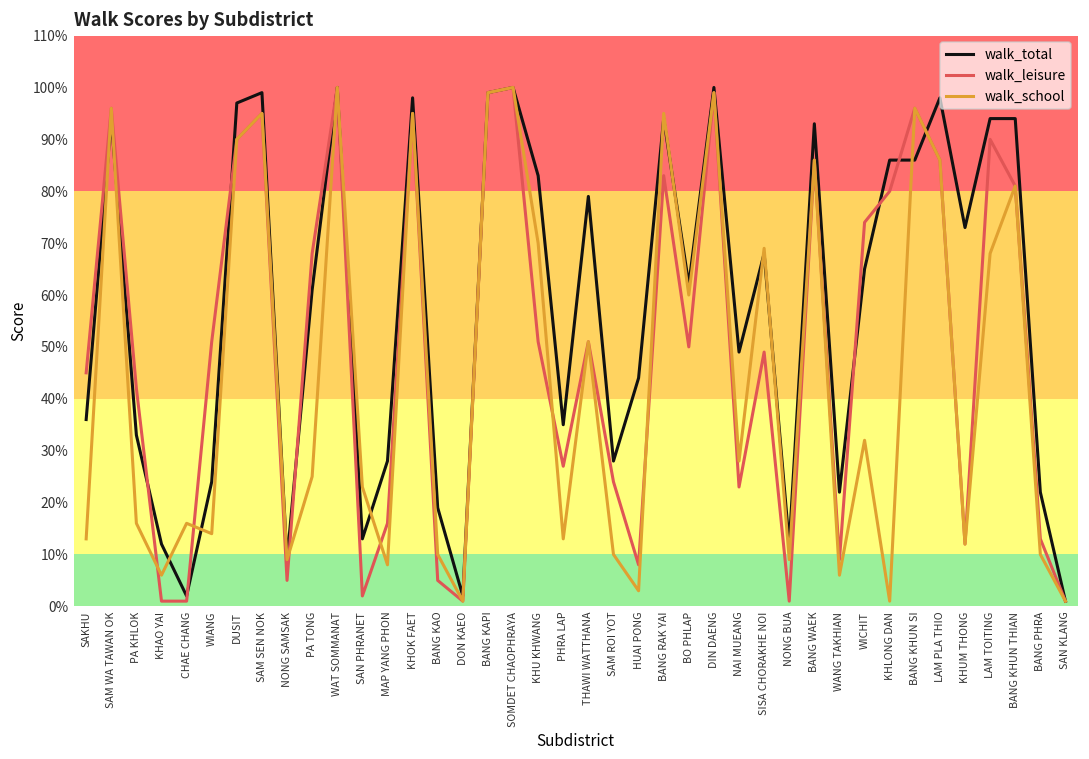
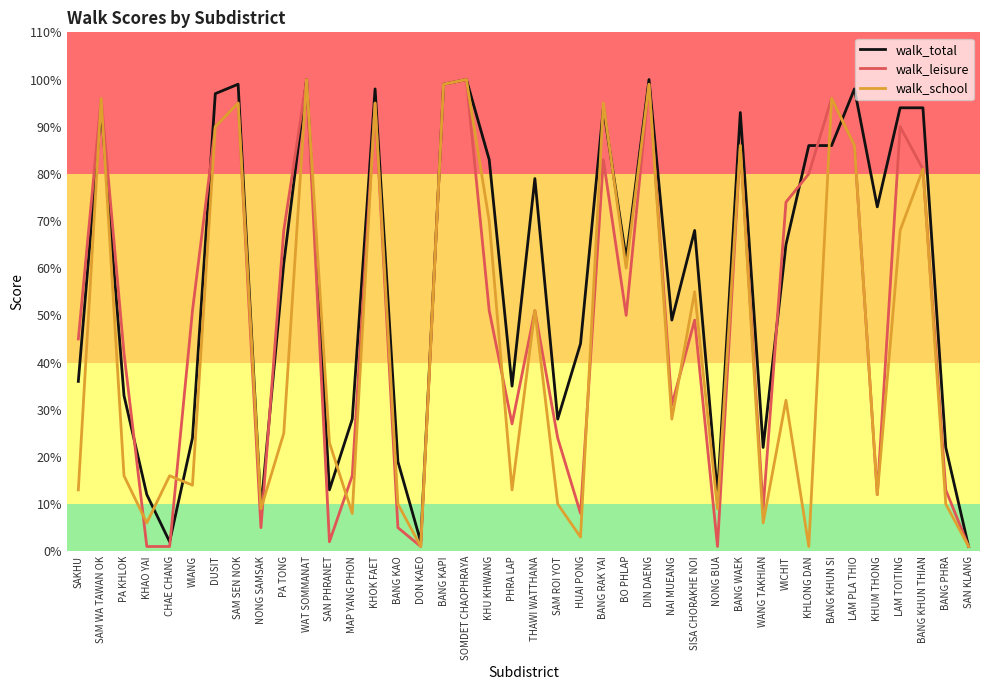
  {
    "walk_total": {
      "SAKHU": "36%",
      "SAM WA TAWAN OK": "94%",
      "PA KHLOK": "33%",
      "KHAO YAI": "12%",
      "CHAE CHANG": "2%",
      "WIANG": "24%",
      "DUSIT": "97%",
      "SAM SEN NOK": "99%",
      "PA TONG": "61%",
      "SAN PHRANET": "13%",
      "MAP YANG PHON": "28%",
      "KHOK FAET": "98%",
      "BANG KAO": "19%",
      "DON KAEO": "2%",
      "KHU KHWANG": "83%",
      "PHRA LAP": "35%",
      "THAWI WATTHANA": "79%",
      "SAM ROI YOT": "28%",
      "HUAI PONG": "44%",
      "BANG RAK YAI": "94%",
      "BO PHLAP": "62%",
      "DIN DAENG": "100%",
      "NAI MUEANG": "49%",
      "SISA CHORAKHE NOI": "68%",
      "NONG BUA": "12%",
      "BANG WAEK": "93%",
      "WANG TAKHIAN": "22%",
      "WICHIT": "65%",
      "KHLONG DAN": "86%",
      "BANG KHUN SI": "86%",
      "LAM PLA THIO": "98%",
      "KHUM THONG": "73%",
      "LAM TOITING": "94%",
      "BANG KHUN THIAN": "94%",
      "BANG PHRA": "22%"
    },
    "walk_leisure": {
      "SAKHU": "45%",
      "PA KHLOK": "42%",
      "KHAO YAI": "1%",
      "CHAE CHANG": "1%",
      "WIANG": "51%",
      "NONG SAMSAK": "5%",
      "PA TONG": "68%",
      "SAN PHRANET": "2%",
      "MAP YANG PHON": "16%",
      "BANG KAO": "5%",
      "KHU KHWANG": "51%",
      "PHRA LAP": "27%",
      "SAM ROI YOT": "24%",
      "HUAI PONG": "8%",
      "BANG RAK YAI": "83%",
      "BO PHLAP": "50%",
-     "NAI MUEANG": "23%",
+     "NAI MUEANG": "31%",
      "SISA CHORAKHE NOI": "49%",
      "NONG BUA": "1%",
      "WANG TAKHIAN": "9%",
      "WICHIT": "74%",
      "KHLONG DAN": "80%",
      "LAM TOITING": "90%",
      "BANG PHRA": "13%"
    },
    "walk_school": {
      "SAKHU": "13%",
      "PA KHLOK": "16%",
      "KHAO YAI": "6%",
      "CHAE CHANG": "16%",
      "WIANG": "14%",
      "PA TONG": "25%",
      "SAN PHRANET": "23%",
      "MAP YANG PHON": "8%",
      "BANG KAO": "10%",
      "KHU KHWANG": "70%",
      "PHRA LAP": "13%",
      "SAM ROI YOT": "10%",
      "HUAI PONG": "3%",
      "BANG RAK YAI": "95%",
      "BO PHLAP": "60%",
      "NAI MUEANG": "28%",
-     "SISA CHORAKHE NOI": "69%",
+     "SISA CHORAKHE NOI": "55%",
      "NONG BUA": "9%",
      "WANG TAKHIAN": "6%",
      "WICHIT": "32%",
      "KHLONG DAN": "1%",
      "LAM TOITING": "68%",
      "BANG PHRA": "10%"
    }
  }
